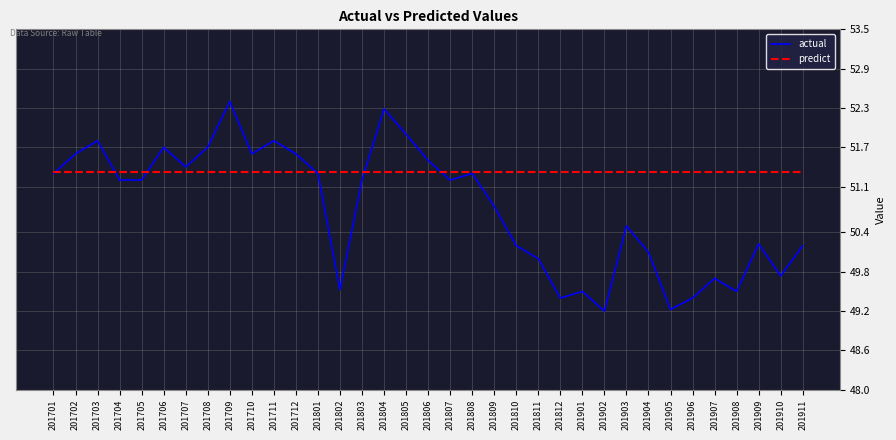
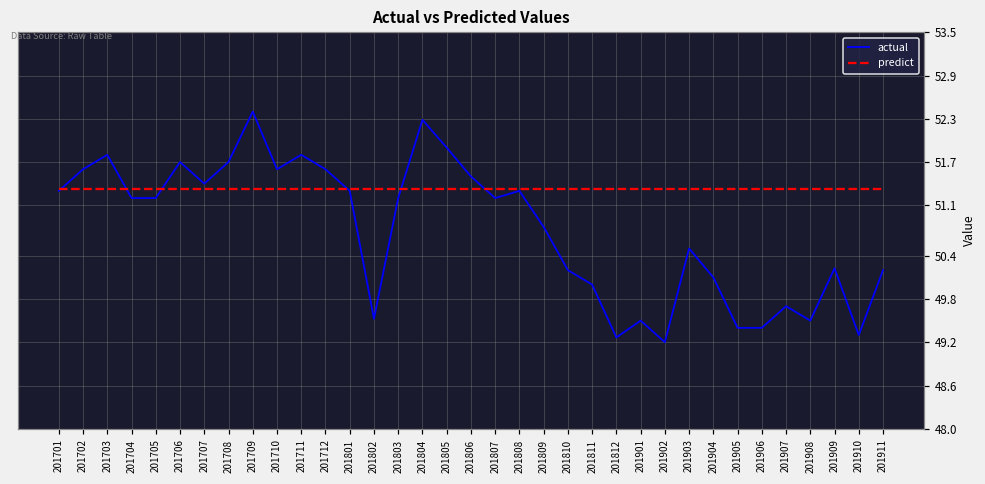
  {
    "actual": {
      "201702": 51.6,
      "201703": 51.8,
      "201704": 51.2,
      "201705": 51.2,
      "201706": 51.7,
      "201707": 51.4,
      "201708": 51.7,
      "201709": 52.4,
      "201710": 51.6,
      "201711": 51.8,
      "201712": 51.6,
      "201802": 49.5,
      "201803": 51.2,
      "201804": 52.3,
      "201805": 51.9,
      "201806": 51.5,
      "201807": 51.2,
      "201809": 50.8,
      "201810": 50.2,
      "201811": 50.0,
-     "201812": 49.4,
+     "201812": 49.3,
      "201901": 49.5,
      "201902": 49.2,
      "201903": 50.5,
      "201904": 50.1,
-     "201905": 49.2,
+     "201905": 49.4,
      "201906": 49.4,
      "201907": 49.7,
      "201908": 49.5,
      "201909": 50.2,
-     "201910": 49.7,
+     "201910": 49.3,
      "201911": 50.2
    },
    "predict": {
      "201702": 51.3,
      "201703": 51.3,
      "201704": 51.3,
      "201705": 51.3,
      "201706": 51.3,
      "201707": 51.3,
      "201708": 51.3,
      "201709": 51.3,
      "201710": 51.3,
      "201711": 51.3,
      "201712": 51.3,
      "201802": 51.3,
      "201803": 51.3,
      "201804": 51.3,
      "201805": 51.3,
      "201806": 51.3,
      "201807": 51.3,
      "201809": 51.3,
      "201810": 51.3,
      "201811": 51.3,
      "201812": 51.3,
      "201901": 51.3,
      "201902": 51.3,
      "201903": 51.3,
      "201904": 51.3,
      "201905": 51.3,
      "201906": 51.3,
      "201907": 51.3,
      "201908": 51.3,
      "201909": 51.3,
      "201910": 51.3,
      "201911": 51.3
    }
  }
